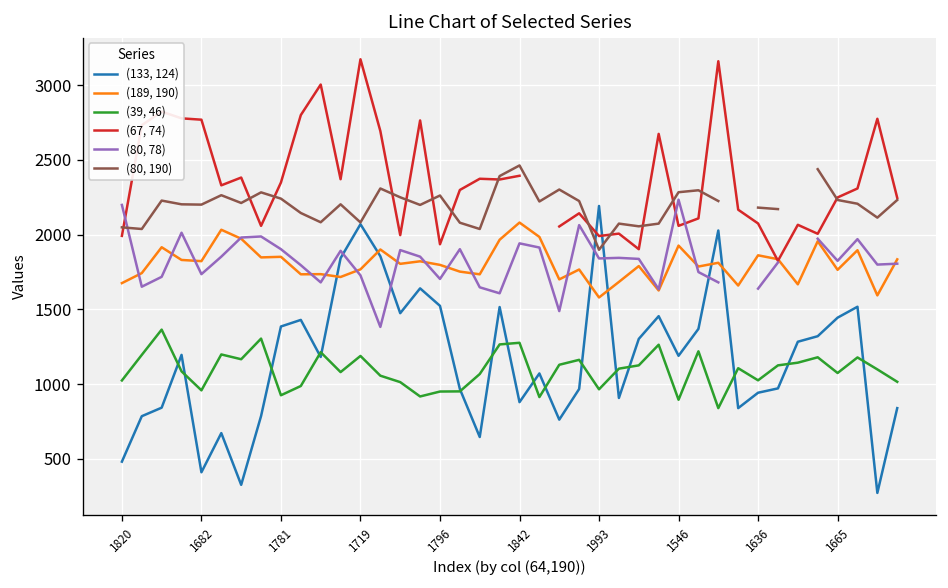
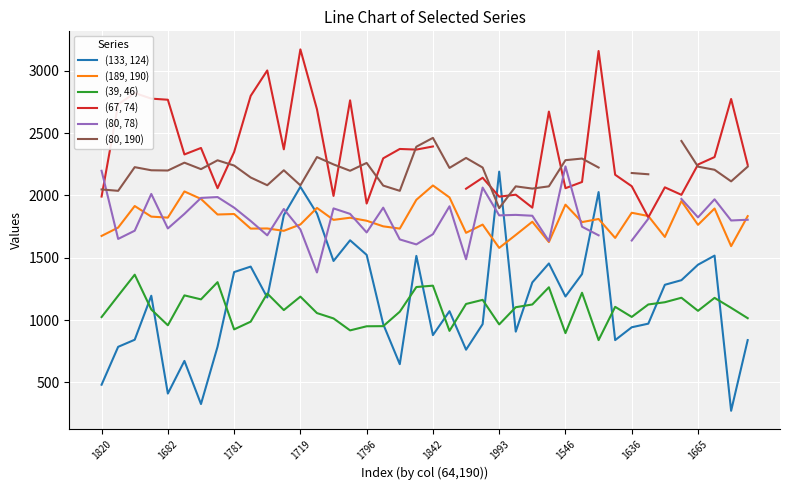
  {
    "(133, 124)": {
      "1820": 480,
      "1682": 410,
      "1781": 1390,
      "1796": 1520,
      "1842": 880,
      "1993": 2190,
      "1546": 1190,
      "1636": 940,
      "1665": 1440
    },
    "(189, 190)": {
      "1820": 1680,
      "1682": 1820,
      "1781": 1850,
      "1719": 1770,
      "1796": 1800,
      "1842": 2080,
      "1993": 1580,
      "1546": 1930,
      "1636": 1860,
      "1665": 1760
    },
    "(39, 46)": {
      "1820": 1020,
      "1682": 960,
      "1781": 930,
      "1719": 1190,
      "1796": 950,
      "1842": 1280,
      "1993": 970,
      "1546": 900,
      "1636": 1030,
      "1665": 1070
    },
    "(67, 74)": {
      "1820": 1990,
      "1682": 2770,
      "1781": 2350,
      "1719": 3170,
      "1796": 1940,
      "1842": 2390,
      "1993": 1990,
      "1546": 2060,
      "1636": 2070
    },
    "(80, 78)": {
      "1820": 2200,
      "1682": 1740,
      "1781": 1900,
      "1719": 1730,
      "1796": 1700,
-     "1842": 1940,
+     "1842": 1690,
      "1993": 1840,
      "1546": 2230,
      "1636": 1640,
      "1665": 1820
    },
    "(80, 190)": {
      "1820": 2050,
      "1682": 2200,
      "1781": 2240,
      "1796": 2260,
      "1842": 2460,
      "1993": 1900,
      "1546": 2280,
      "1636": 2180
    }
  }
